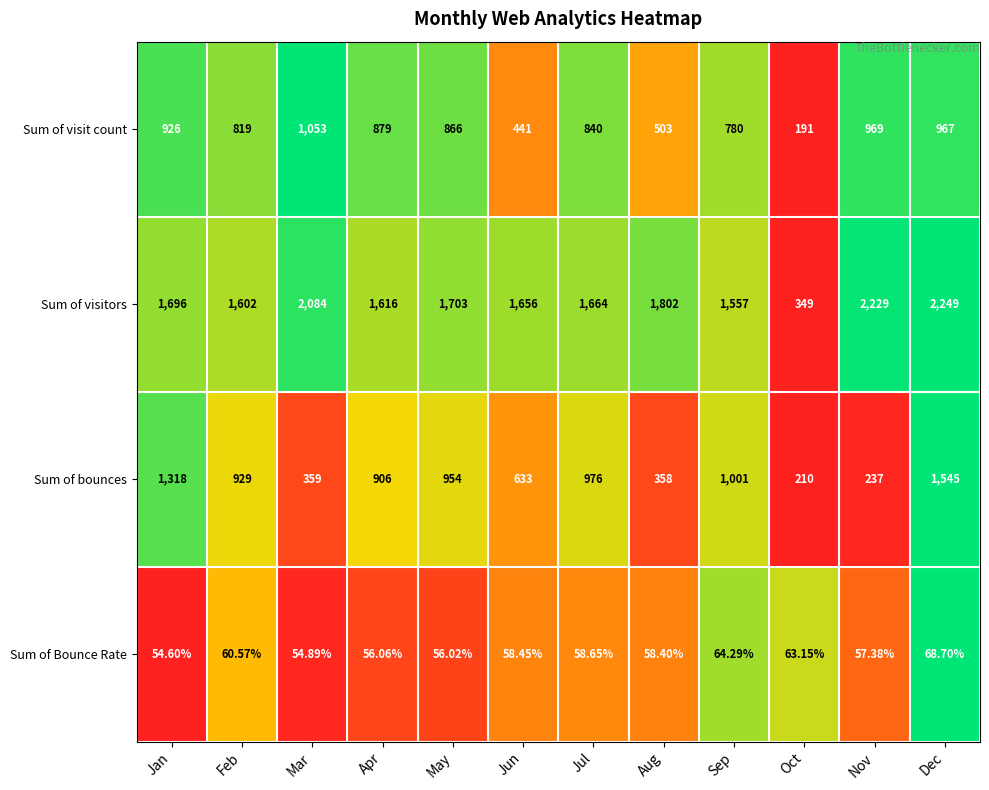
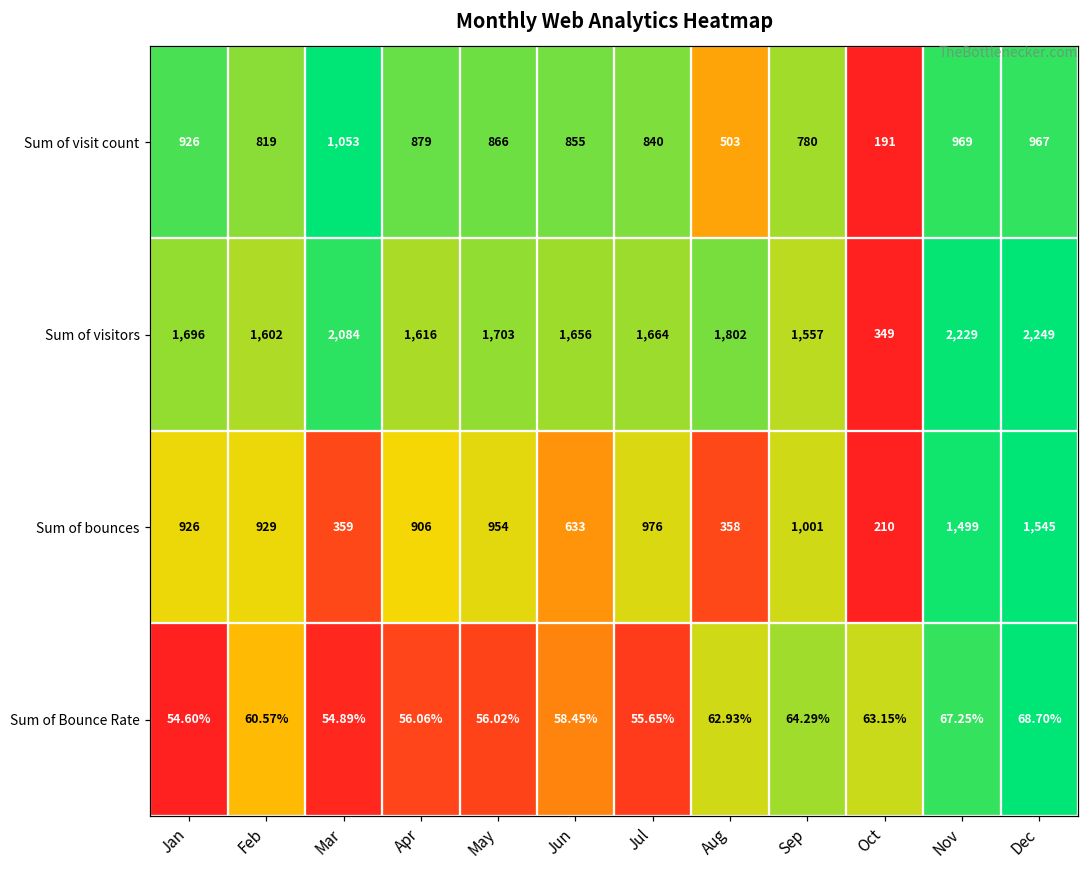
  {
    "Sum of visit count": {
      "Jan": "926",
      "Feb": "819",
      "Mar": "1,053",
      "Apr": "879",
      "May": "866",
-     "Jun": "441",
+     "Jun": "855",
      "Jul": "840",
      "Aug": "503",
      "Sep": "780",
      "Oct": "191",
      "Nov": "969"
    },
    "Sum of visitors": {
      "Jan": "1,696",
      "Feb": "1,602",
      "Mar": "2,084",
      "Apr": "1,616",
      "May": "1,703",
      "Jun": "1,656",
      "Jul": "1,664",
      "Aug": "1,802",
      "Sep": "1,557",
      "Oct": "349",
      "Nov": "2,229",
      "Dec": "2,249"
    },
    "Sum of bounces": {
-     "Jan": "1,318",
+     "Jan": "926",
      "Feb": "929",
      "Mar": "359",
      "Apr": "906",
      "May": "954",
      "Jun": "633",
      "Jul": "976",
      "Aug": "358",
      "Sep": "1,001",
      "Oct": "210",
-     "Nov": "237",
+     "Nov": "1,499",
      "Dec": "1,545"
    },
    "Sum of Bounce Rate": {
      "Jan": "54.60%",
      "Feb": "60.57%",
      "Mar": "54.89%",
      "Apr": "56.06%",
      "May": "56.02%",
      "Jun": "58.45%",
-     "Jul": "58.65%",
-     "Aug": "58.40%",
+     "Jul": "55.65%",
+     "Aug": "62.93%",
      "Sep": "64.29%",
      "Oct": "63.15%",
-     "Nov": "57.38%",
+     "Nov": "67.25%",
      "Dec": "68.70%"
    }
  }
